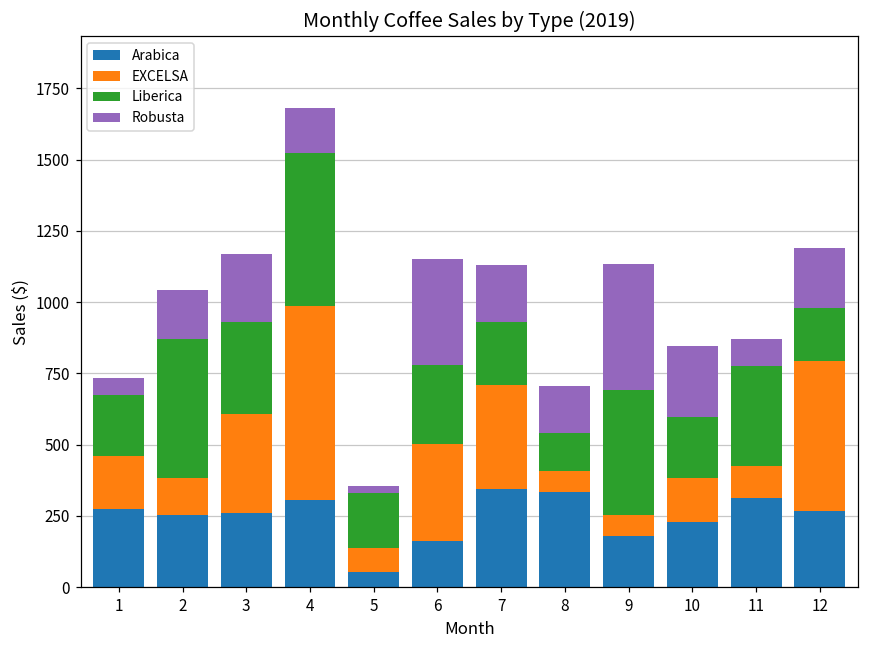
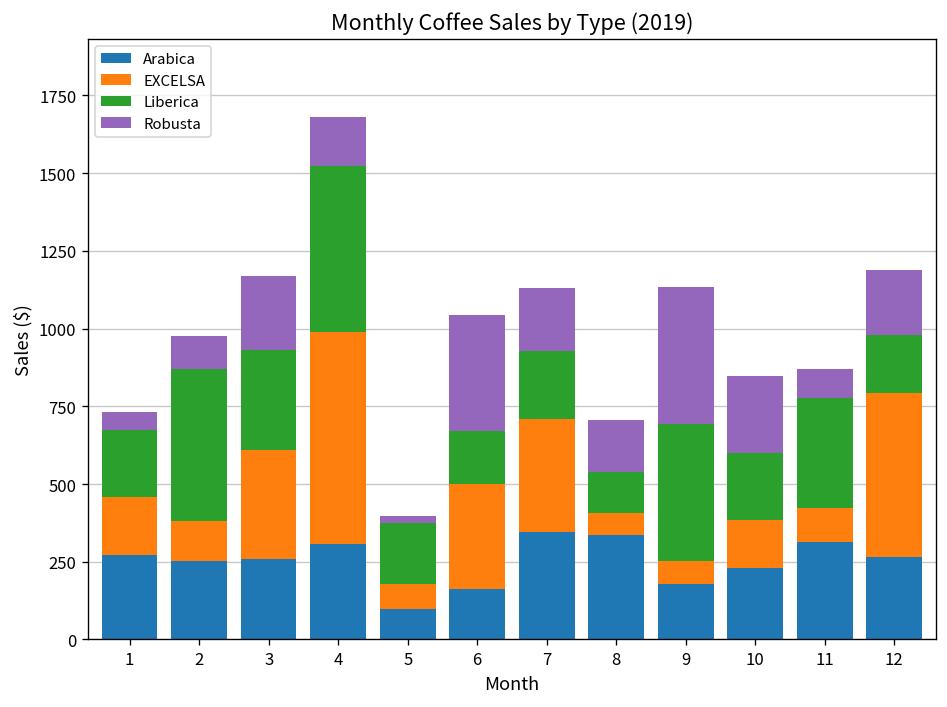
  {
    "Arabica": {
      "1": 270,
      "2": 250,
      "3": 260,
      "4": 310,
-     "5": 50,
+     "5": 100,
      "6": 160,
      "7": 350,
      "8": 330,
      "9": 180,
      "10": 230,
      "11": 310,
      "12": 270
    },
    "EXCELSA": {
      "1": 190,
      "2": 130,
      "3": 350,
      "4": 680,
      "5": 80,
      "6": 340,
      "7": 360,
      "8": 70,
      "9": 80,
      "10": 150,
      "11": 110,
      "12": 530
    },
    "Liberica": {
      "1": 210,
      "2": 490,
      "3": 320,
      "4": 530,
      "5": 190,
-     "6": 280,
+     "6": 170,
      "7": 220,
      "8": 130,
      "9": 440,
      "10": 220,
      "11": 350,
      "12": 190
    },
    "Robusta": {
      "1": 60,
-     "2": 170,
+     "2": 100,
      "3": 240,
      "4": 160,
      "5": 20,
      "6": 370,
      "7": 200,
      "8": 170,
      "9": 440,
      "10": 250,
      "11": 100,
      "12": 210
    }
  }
